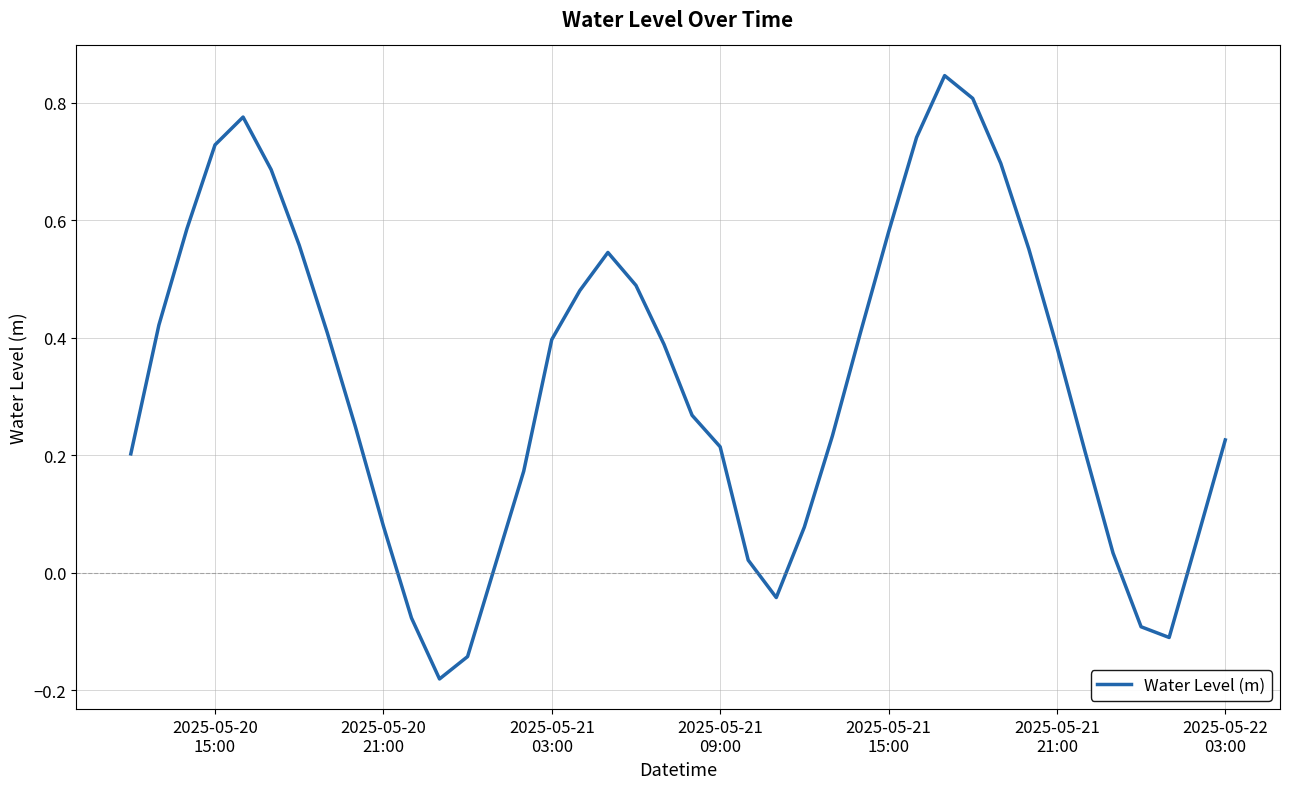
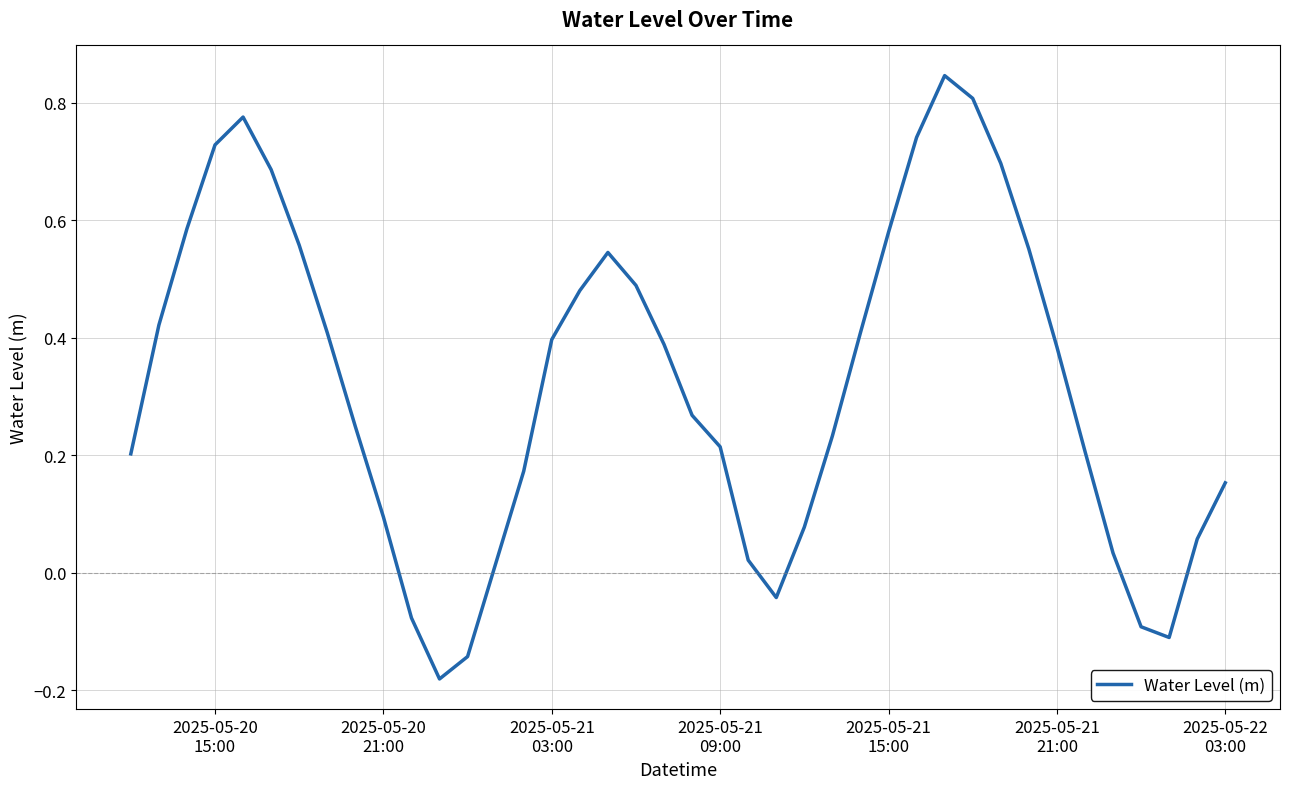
  {
    "2025-05-20 15:00": 0.73,
-   "2025-05-20 21:00": 0.08,
+   "2025-05-20 21:00": 0.09,
    "2025-05-21 03:00": 0.40,
    "2025-05-21 09:00": 0.21,
    "2025-05-21 15:00": 0.58,
    "2025-05-21 21:00": 0.38,
-   "2025-05-22 03:00": 0.23
+   "2025-05-22 03:00": 0.15
  }
